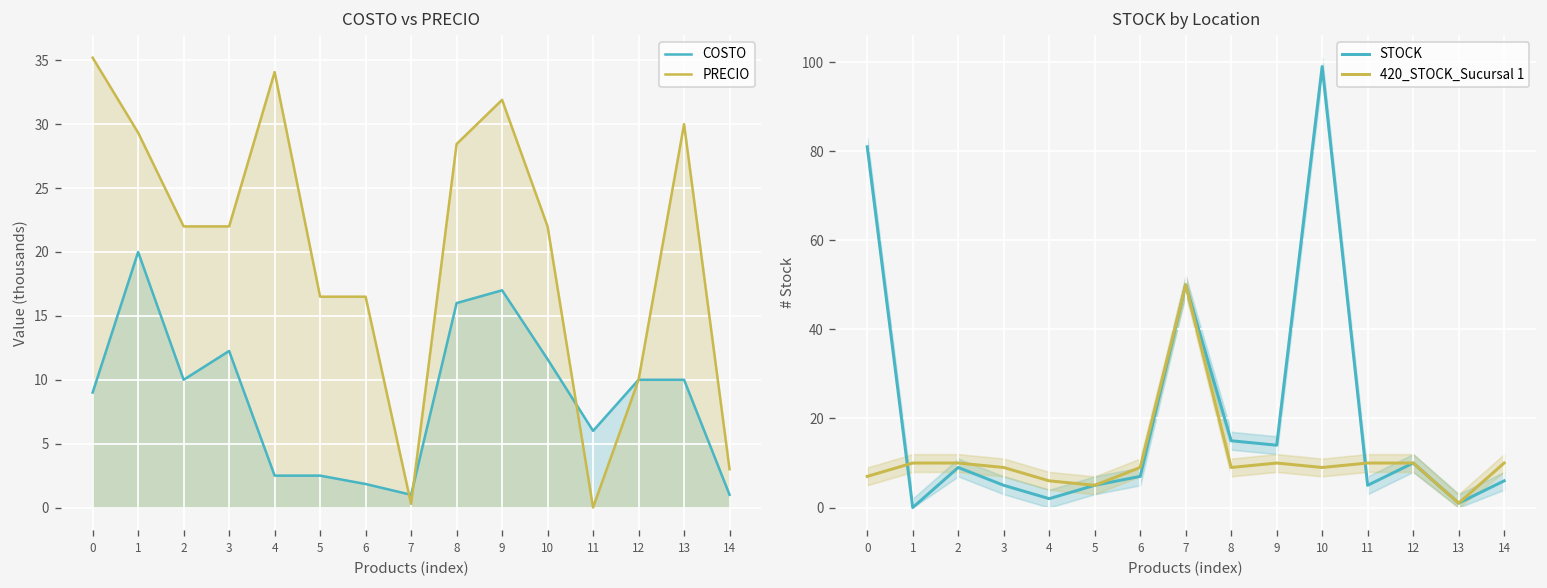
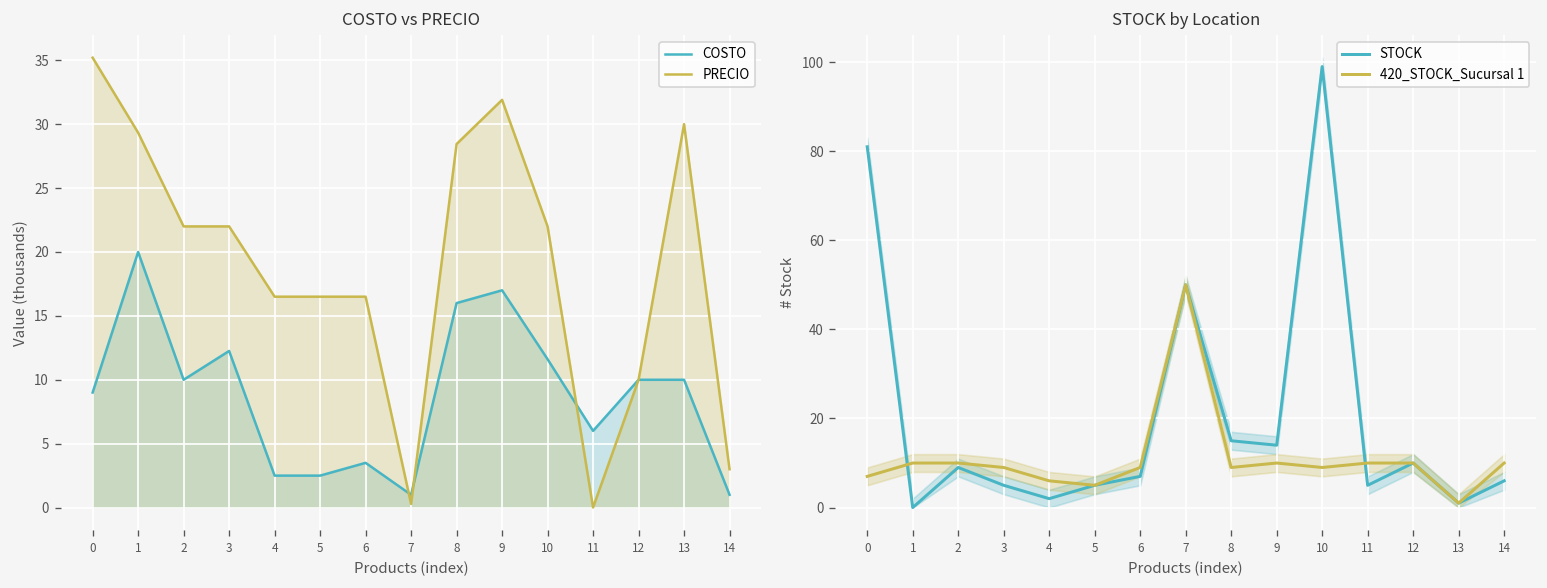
  {
    "COSTO vs PRECIO": {
      "COSTO": {
        "0": 9.0,
        "1": 20.0,
        "2": 10.0,
        "3": 12.3,
        "4": 2.5,
        "5": 2.5,
-       "6": 1.8,
+       "6": 3.5,
        "7": 1.0,
        "8": 16.0,
        "9": 17.0,
        "10": 11.6,
        "11": 6.0,
        "13": 10.0,
        "14": 1.0
      },
      "PRECIO": {
        "0": 35.2,
        "1": 29.3,
        "2": 22.0,
        "3": 22.0,
-       "4": 34.1,
+       "4": 16.5,
        "5": 16.5,
        "6": 16.5,
        "7": 0.3,
        "8": 28.4,
        "9": 31.9,
        "10": 22.0,
        "11": 0.0,
        "13": 30.0,
        "14": 3.0
      }
    }
  }
